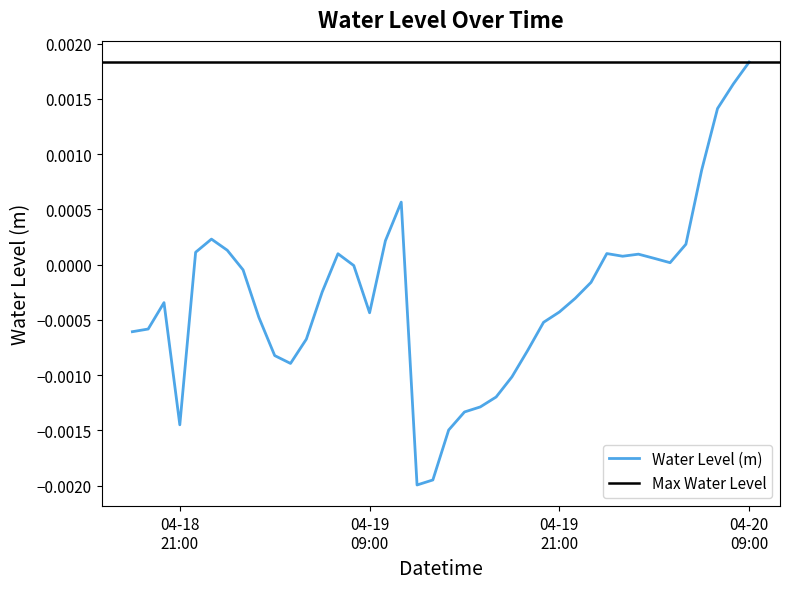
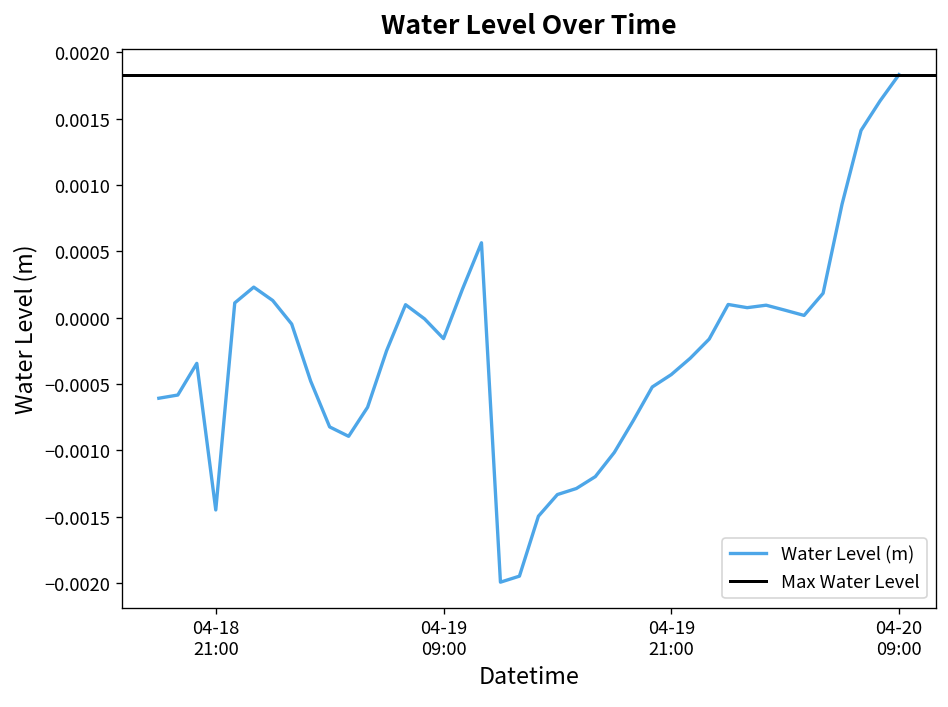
  {
    "04-18 21:00": -0.00145,
-   "04-19 09:00": -0.00044,
+   "04-19 09:00": -0.00016,
    "04-19 21:00": -0.00043,
    "04-20 09:00": 0.00183
  }
